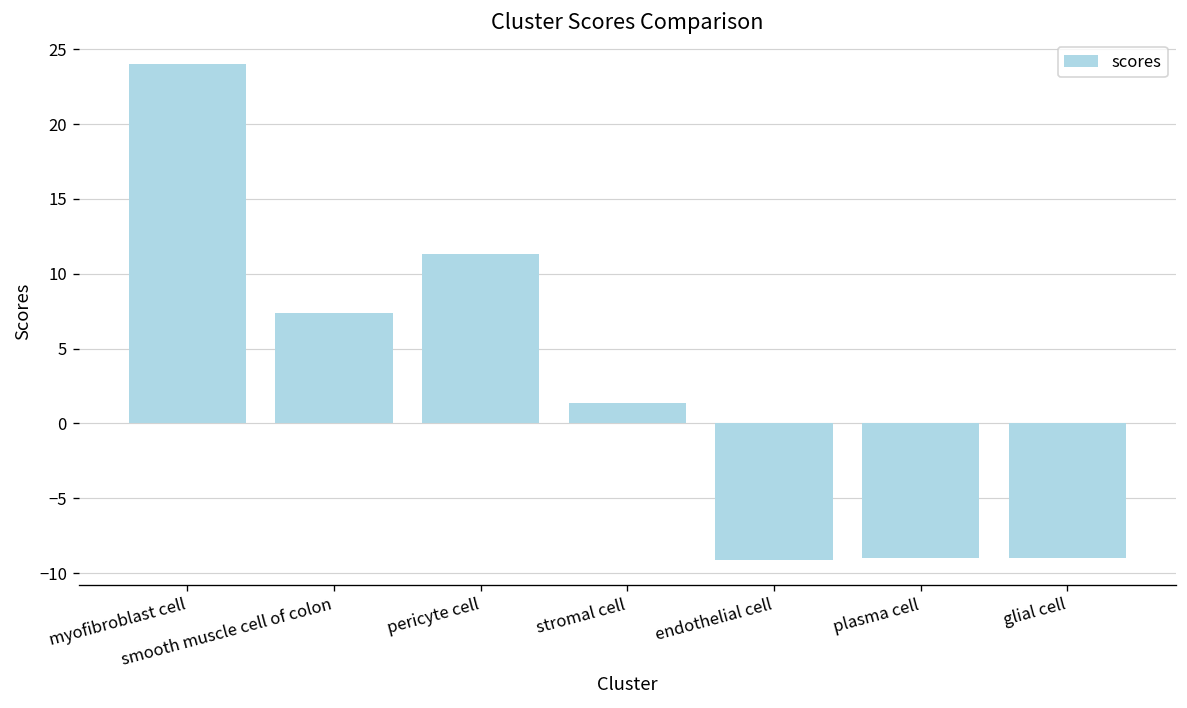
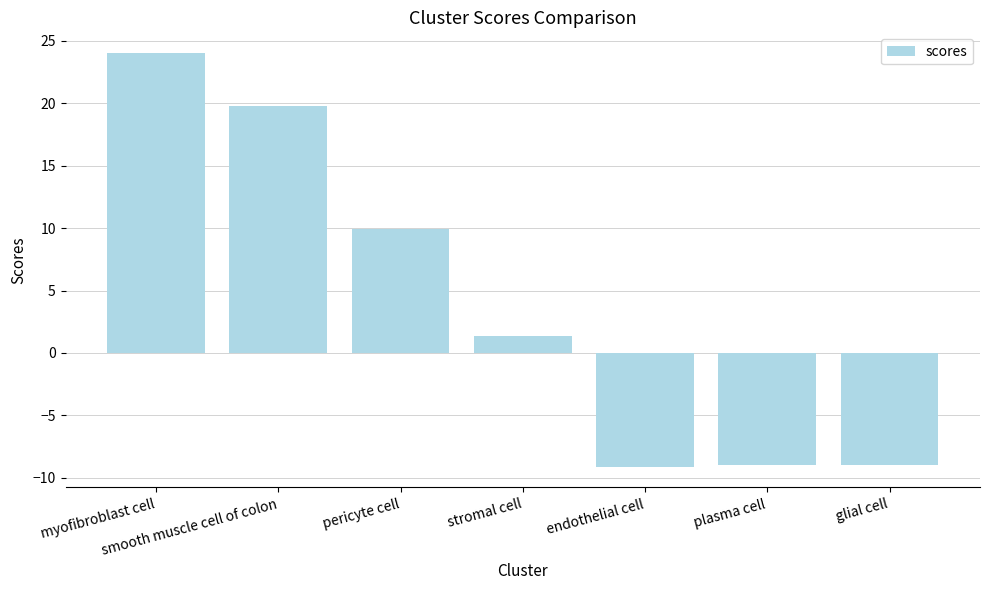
  {
    "myofibroblast cell": 24.0,
-   "smooth muscle cell of colon": 7.4,
-   "pericyte cell": 11.3,
+   "smooth muscle cell of colon": 19.8,
+   "pericyte cell": 10.0,
    "stromal cell": 1.4,
    "endothelial cell": -9.1,
    "plasma cell": -9.0,
    "glial cell": -9.0
  }
